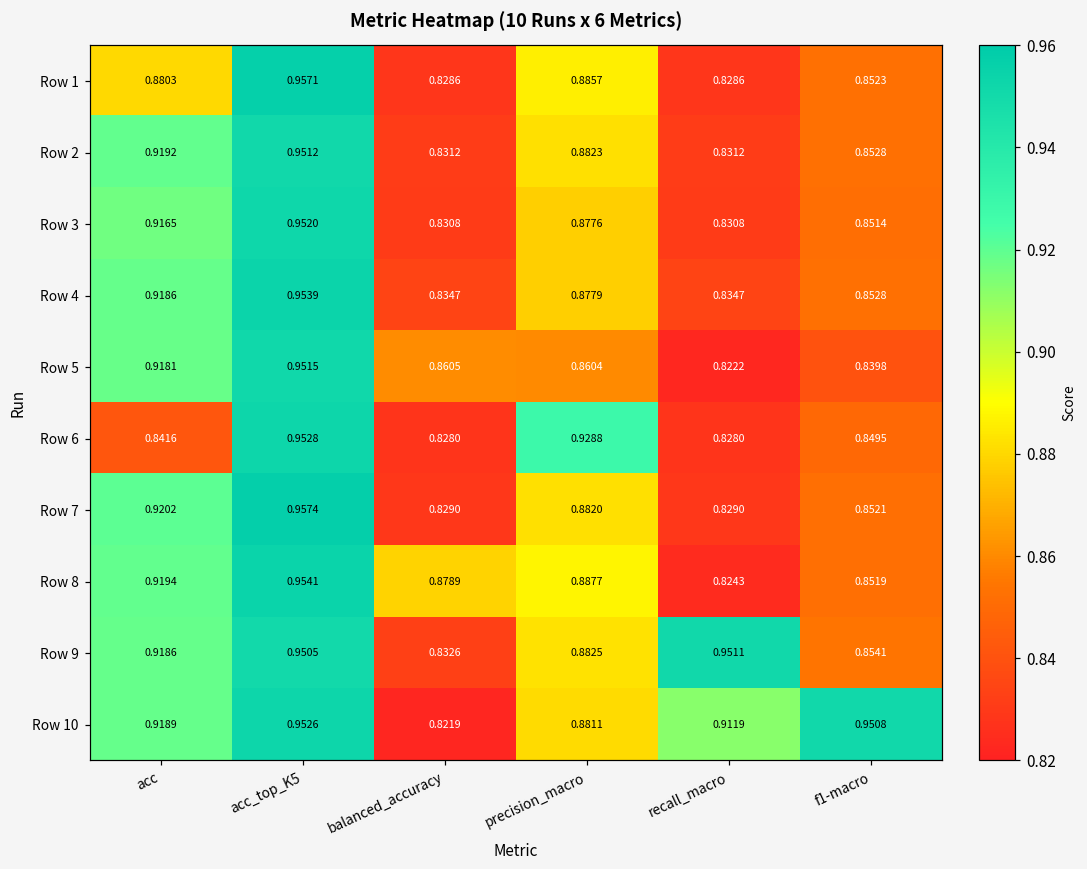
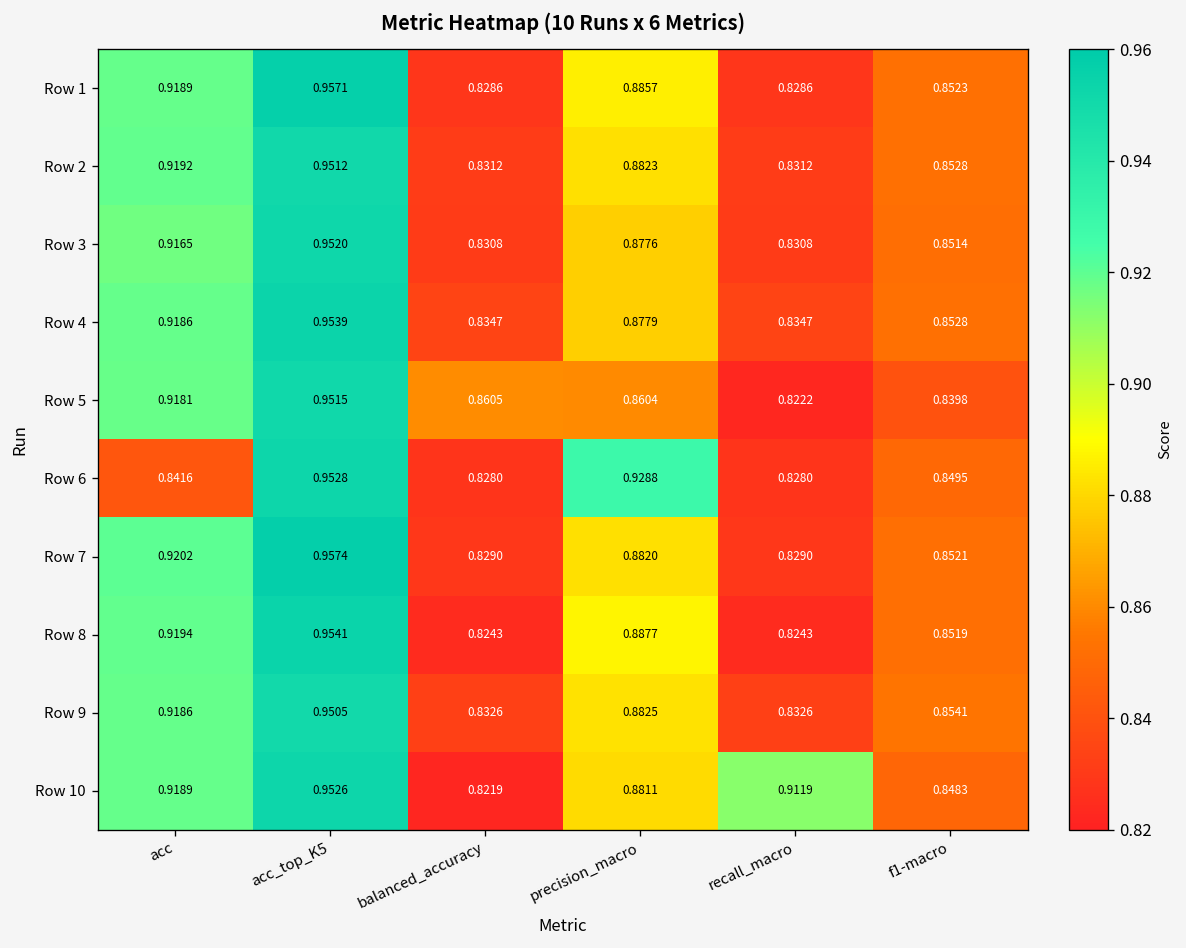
  {
    "Row 1": {
-     "acc": 0.8803,
+     "acc": 0.9189,
      "acc_top_K5": 0.9571,
      "balanced_accuracy": 0.8286,
      "precision_macro": 0.8857,
      "recall_macro": 0.8286,
      "f1-macro": 0.8523
    },
    "Row 2": {
      "acc": 0.9192,
      "acc_top_K5": 0.9512,
      "balanced_accuracy": 0.8312,
      "precision_macro": 0.8823,
      "recall_macro": 0.8312,
      "f1-macro": 0.8528
    },
    "Row 3": {
      "acc": 0.9165,
      "acc_top_K5": 0.9520,
      "balanced_accuracy": 0.8308,
      "precision_macro": 0.8776,
      "recall_macro": 0.8308,
      "f1-macro": 0.8514
    },
    "Row 4": {
      "acc": 0.9186,
      "acc_top_K5": 0.9539,
      "balanced_accuracy": 0.8347,
      "precision_macro": 0.8779,
      "recall_macro": 0.8347,
      "f1-macro": 0.8528
    },
    "Row 5": {
      "acc": 0.9181,
      "acc_top_K5": 0.9515,
      "balanced_accuracy": 0.8605,
      "precision_macro": 0.8604,
      "recall_macro": 0.8222,
      "f1-macro": 0.8398
    },
    "Row 6": {
      "acc": 0.8416,
      "acc_top_K5": 0.9528,
      "balanced_accuracy": 0.8280,
      "precision_macro": 0.9288,
      "recall_macro": 0.8280,
      "f1-macro": 0.8495
    },
    "Row 7": {
      "acc": 0.9202,
      "acc_top_K5": 0.9574,
      "balanced_accuracy": 0.8290,
      "precision_macro": 0.8820,
      "recall_macro": 0.8290,
      "f1-macro": 0.8521
    },
    "Row 8": {
      "acc": 0.9194,
      "acc_top_K5": 0.9541,
-     "balanced_accuracy": 0.8789,
+     "balanced_accuracy": 0.8243,
      "precision_macro": 0.8877,
      "recall_macro": 0.8243,
      "f1-macro": 0.8519
    },
    "Row 9": {
      "acc": 0.9186,
      "acc_top_K5": 0.9505,
      "balanced_accuracy": 0.8326,
      "precision_macro": 0.8825,
-     "recall_macro": 0.9511,
+     "recall_macro": 0.8326,
      "f1-macro": 0.8541
    },
    "Row 10": {
      "acc": 0.9189,
      "acc_top_K5": 0.9526,
      "balanced_accuracy": 0.8219,
      "precision_macro": 0.8811,
      "recall_macro": 0.9119,
-     "f1-macro": 0.9508
+     "f1-macro": 0.8483
    }
  }
